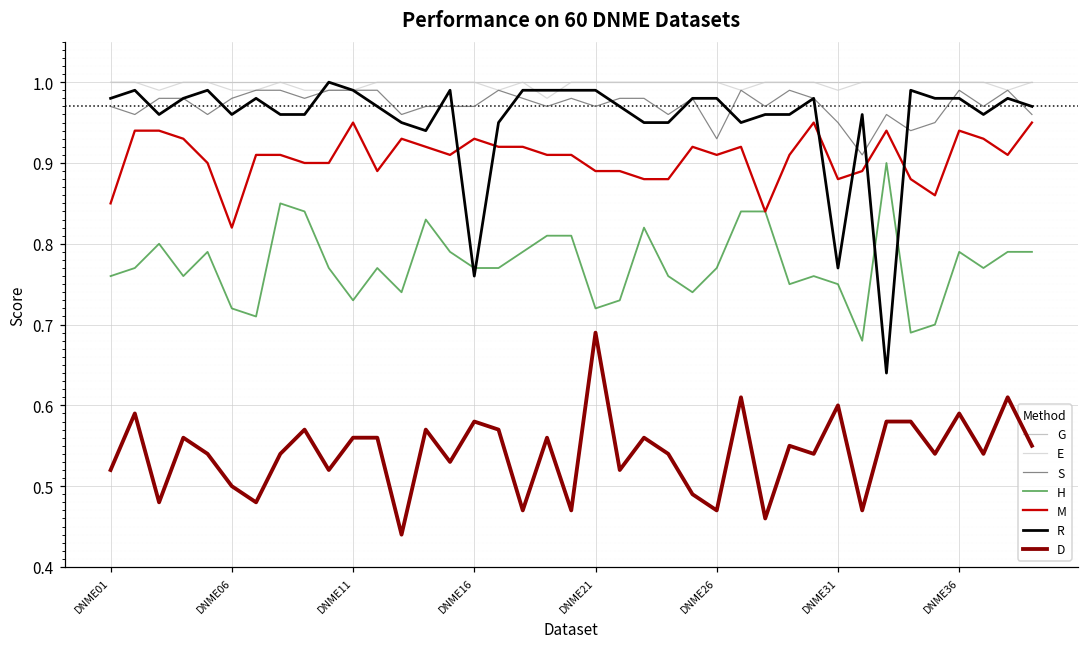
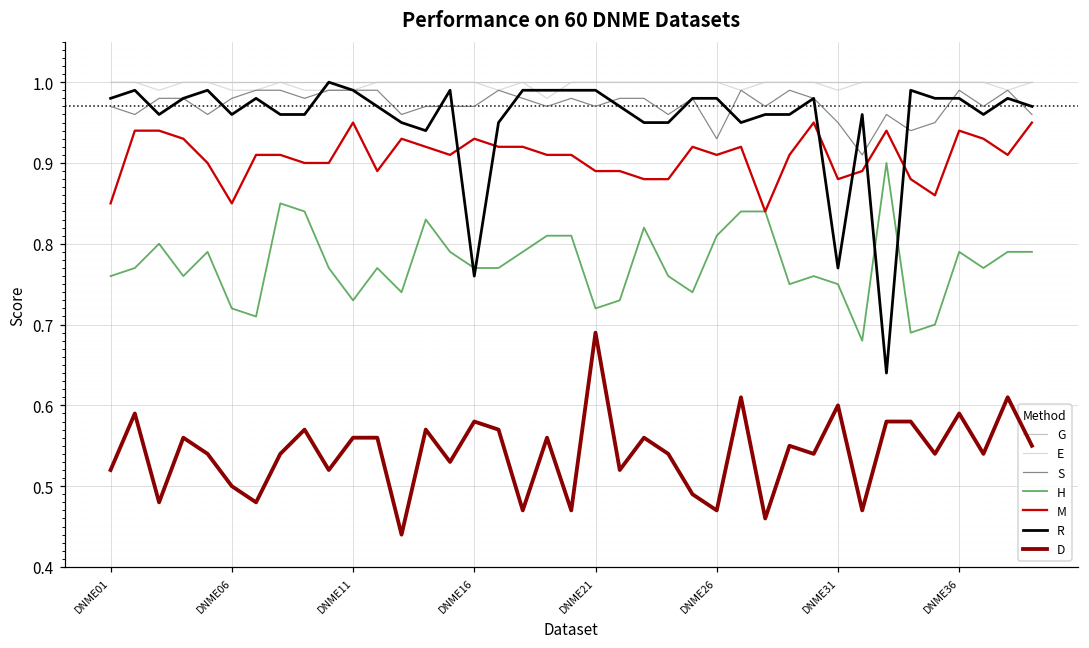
  {
    "S": {
      "DNME01": 0.97,
      "DNME06": 0.98,
      "DNME16": 0.97,
      "DNME21": 0.97,
      "DNME26": 0.93,
      "DNME31": 0.95,
      "DNME36": 0.99
    },
    "H": {
      "DNME01": 0.76,
      "DNME06": 0.72,
      "DNME11": 0.73,
      "DNME16": 0.77,
      "DNME21": 0.72,
-     "DNME26": 0.77,
+     "DNME26": 0.81,
      "DNME31": 0.75,
      "DNME36": 0.79
    },
    "M": {
      "DNME01": 0.85,
-     "DNME06": 0.82,
+     "DNME06": 0.85,
      "DNME11": 0.95,
      "DNME16": 0.93,
      "DNME21": 0.89,
      "DNME26": 0.91,
      "DNME31": 0.88,
      "DNME36": 0.94
    },
    "R": {
      "DNME01": 0.98,
      "DNME06": 0.96,
      "DNME16": 0.76,
      "DNME21": 0.99,
      "DNME26": 0.98,
      "DNME31": 0.77,
      "DNME36": 0.98
    },
    "D": {
      "DNME01": 0.52,
      "DNME06": 0.50,
      "DNME11": 0.56,
      "DNME16": 0.58,
      "DNME21": 0.69,
      "DNME26": 0.47,
      "DNME31": 0.60,
      "DNME36": 0.59
    }
  }
